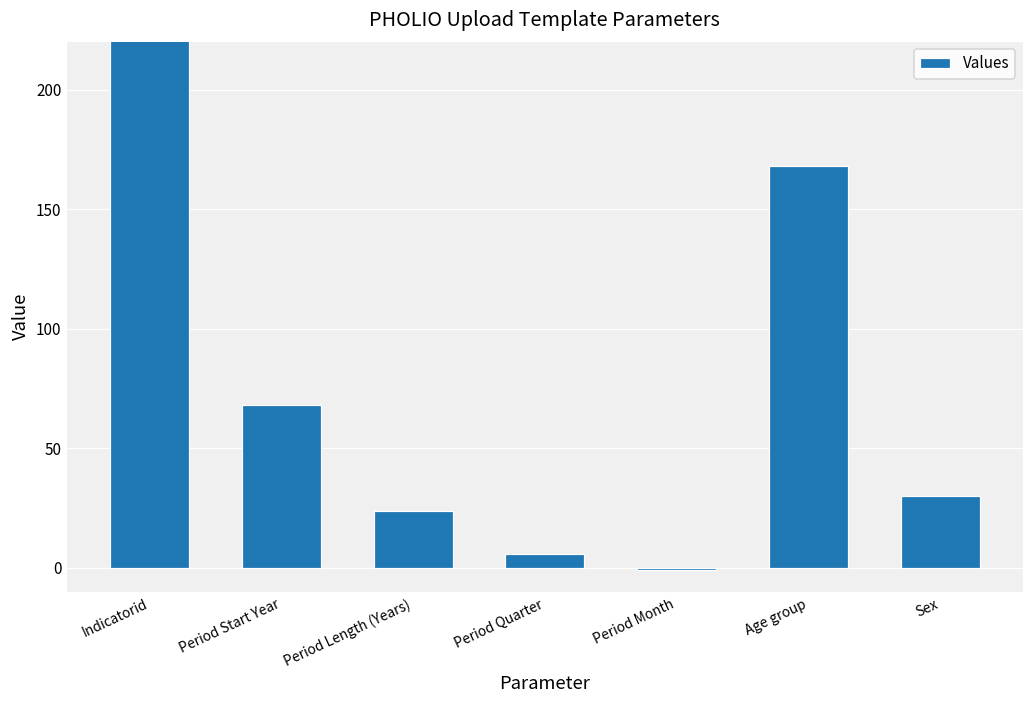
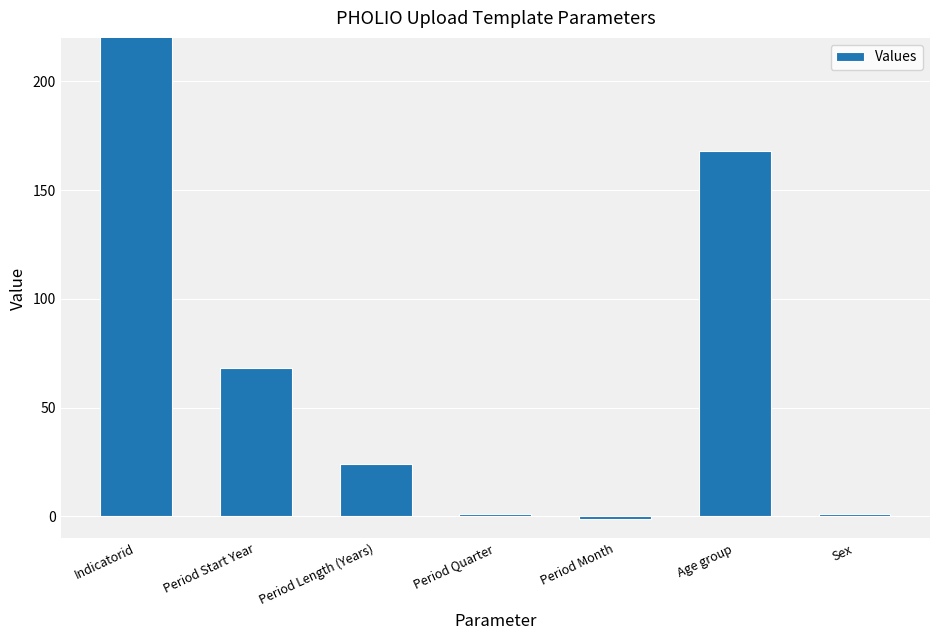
  {
    "Period Start Year": 68,
    "Period Length (Years)": 24,
-   "Period Quarter": 6,
+   "Period Quarter": 1,
    "Age group": 168,
-   "Sex": 30
+   "Sex": 1
  }
